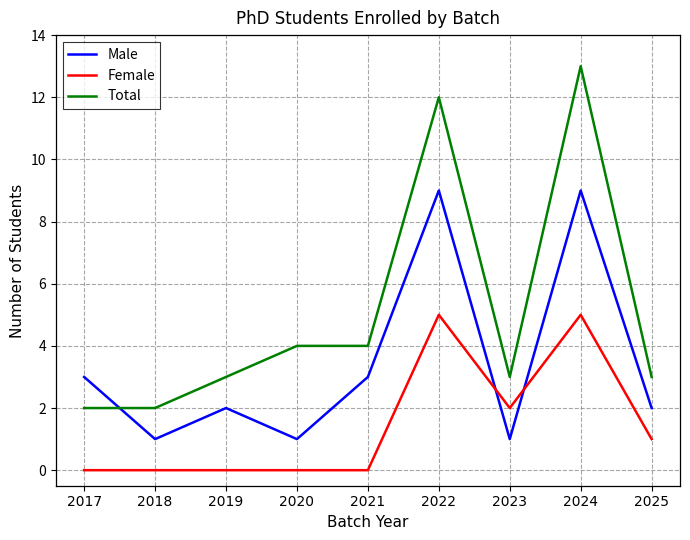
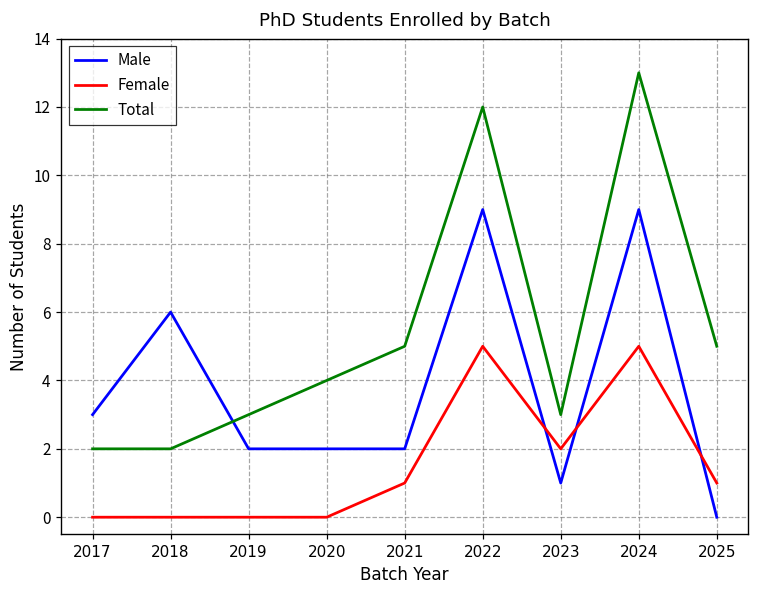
  {
    "Male": {
      "2017": 3,
-     "2018": 1,
+     "2018": 6,
      "2019": 2,
-     "2020": 1,
-     "2021": 3,
+     "2020": 2,
+     "2021": 2,
      "2022": 9,
      "2023": 1,
      "2024": 9,
-     "2025": 2
+     "2025": 0
    },
    "Female": {
      "2017": 0,
      "2018": 0,
      "2019": 0,
      "2020": 0,
-     "2021": 0,
+     "2021": 1,
      "2022": 5,
      "2023": 2,
      "2024": 5,
      "2025": 1
    },
    "Total": {
      "2017": 2,
      "2018": 2,
      "2019": 3,
      "2020": 4,
-     "2021": 4,
+     "2021": 5,
      "2022": 12,
      "2023": 3,
      "2024": 13,
-     "2025": 3
+     "2025": 5
    }
  }
